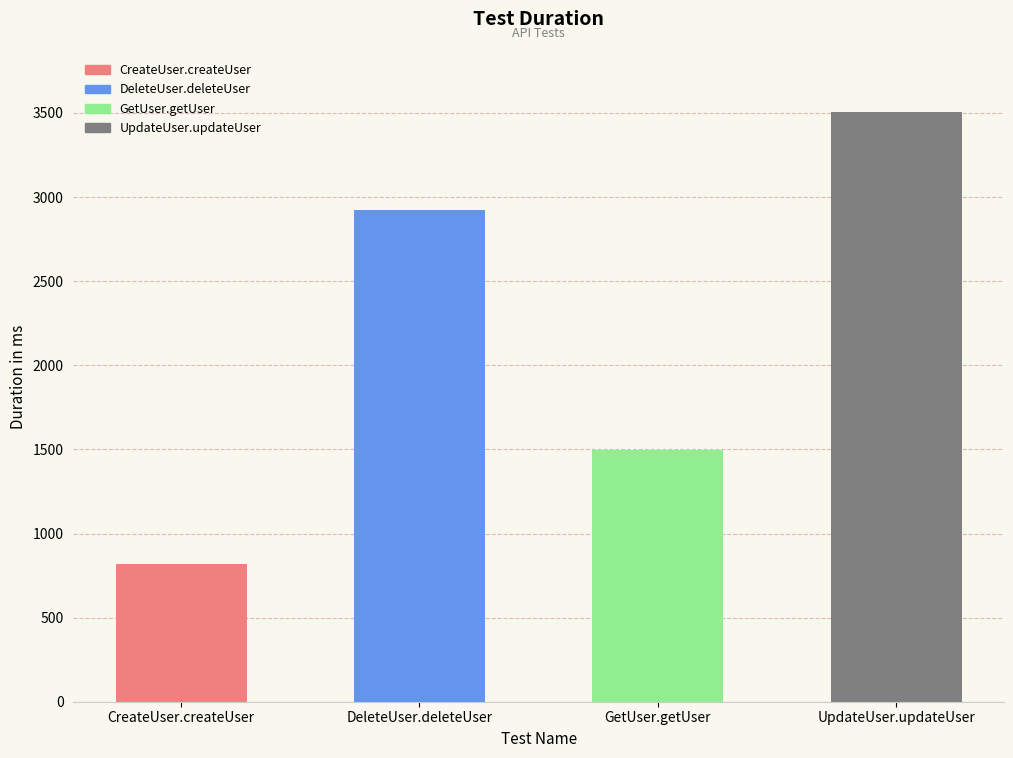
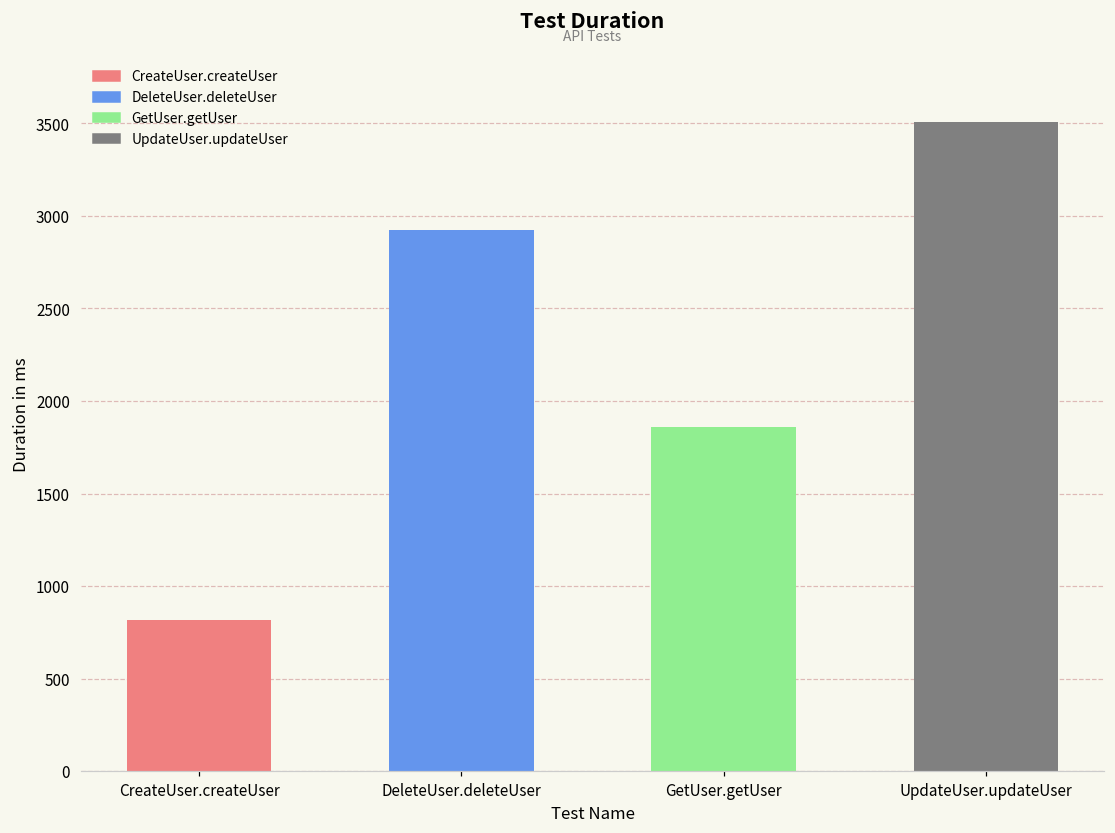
  {
    "CreateUser.createUser": 820,
    "DeleteUser.deleteUser": 2920,
-   "GetUser.getUser": 1500,
+   "GetUser.getUser": 1860,
    "UpdateUser.updateUser": 3510
  }
